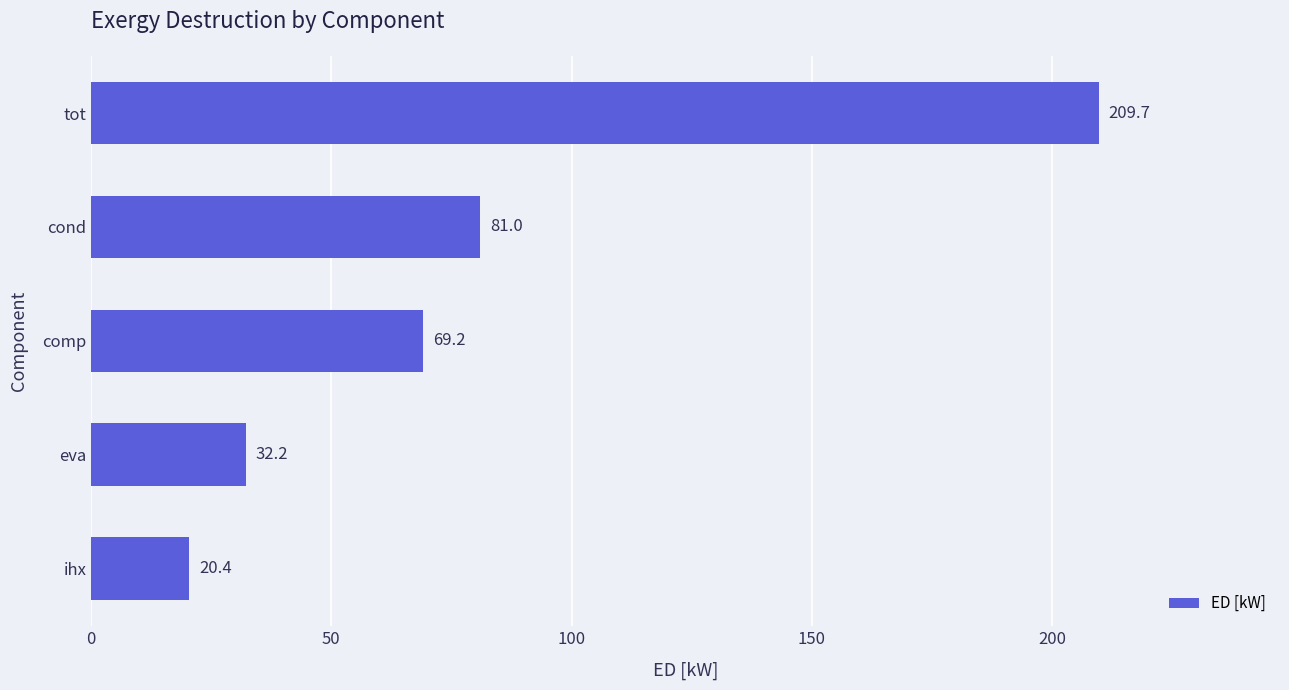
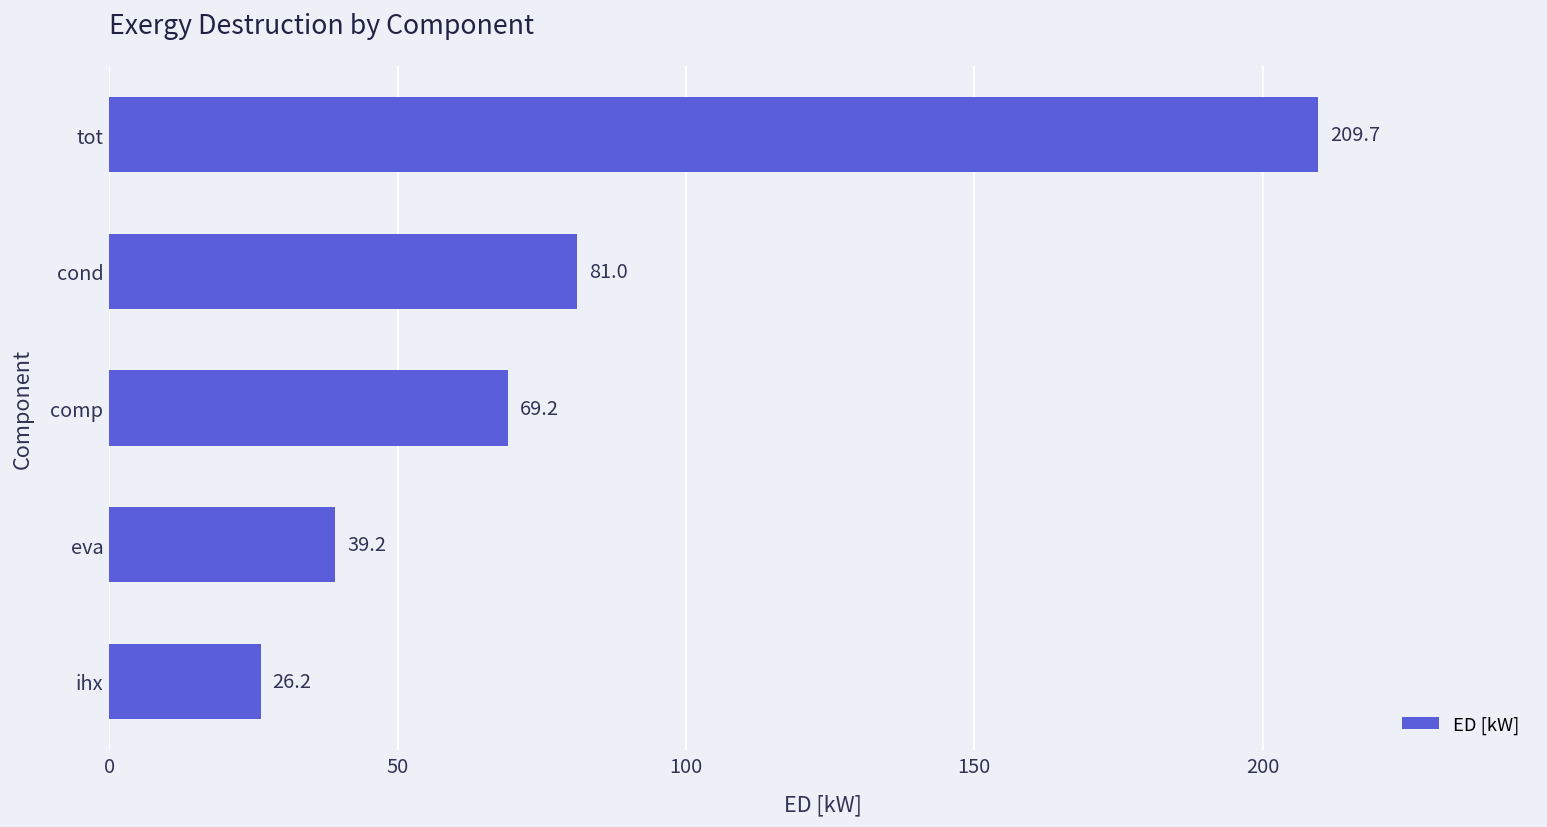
  {
    "tot": 209.7,
    "cond": 81.0,
    "comp": 69.2,
-   "eva": 32.2,
-   "ihx": 20.4
+   "eva": 39.2,
+   "ihx": 26.2
  }
